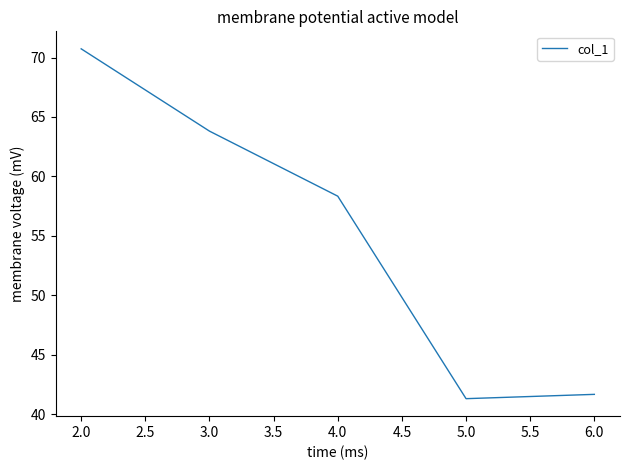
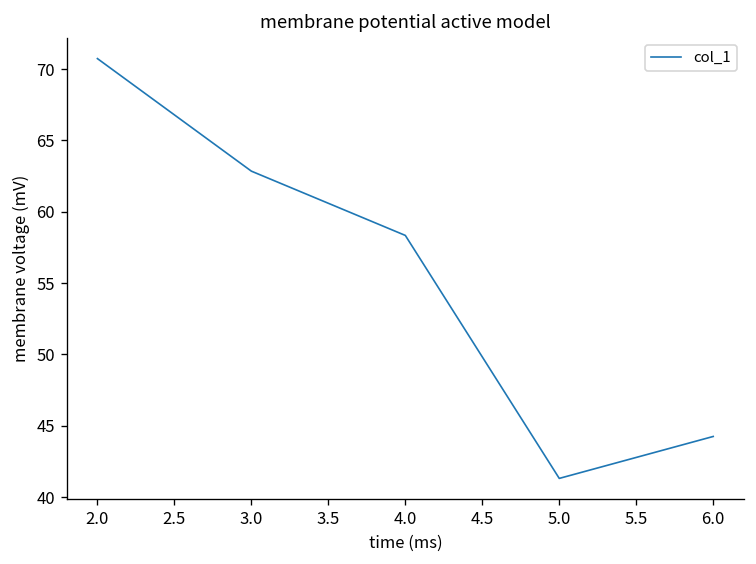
  {
    "2.0": 70.7,
-   "3.0": 63.8,
+   "3.0": 62.8,
    "4.0": 58.3,
    "5.0": 41.3,
-   "6.0": 41.7
+   "6.0": 44.2
  }
